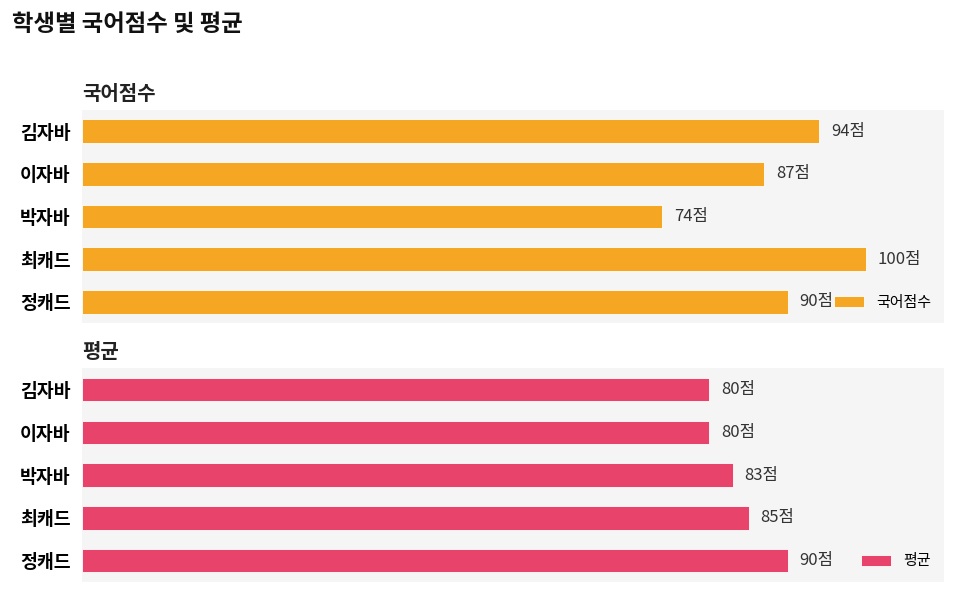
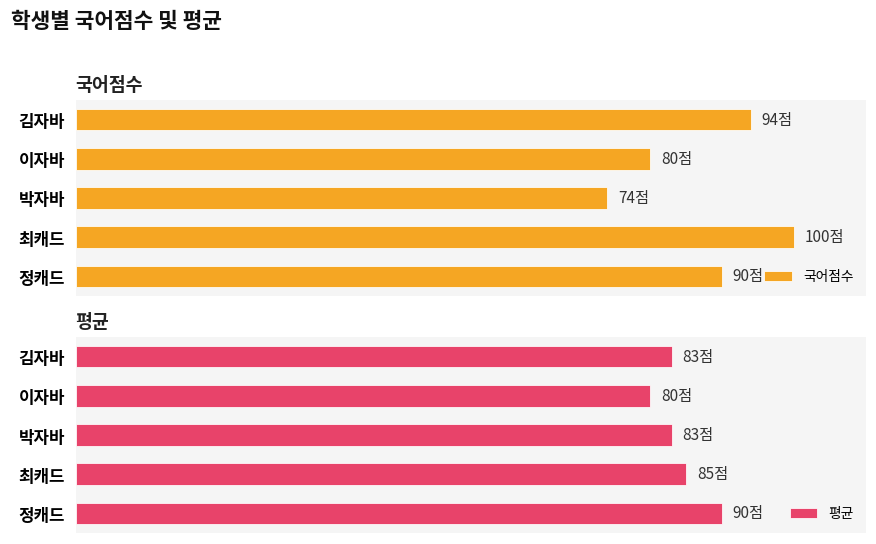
  {
    "국어점수": {
      "김자바": "94점",
-     "이자바": "87점",
+     "이자바": "80점",
      "박자바": "74점",
      "최캐드": "100점",
      "정캐드": "90점"
    },
    "평균": {
-     "김자바": "80점",
+     "김자바": "83점",
      "이자바": "80점",
      "박자바": "83점",
      "최캐드": "85점",
      "정캐드": "90점"
    }
  }
